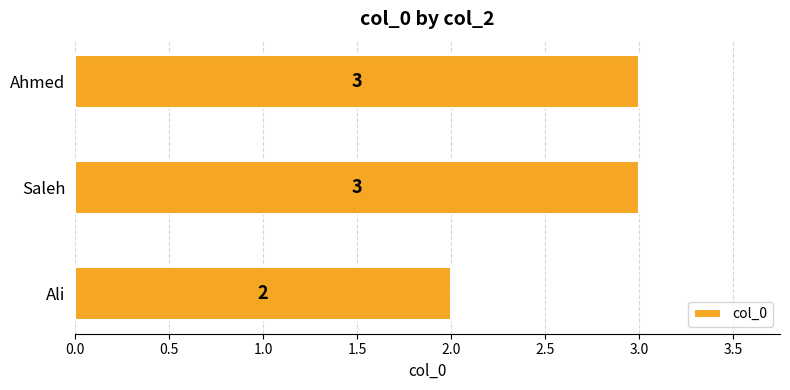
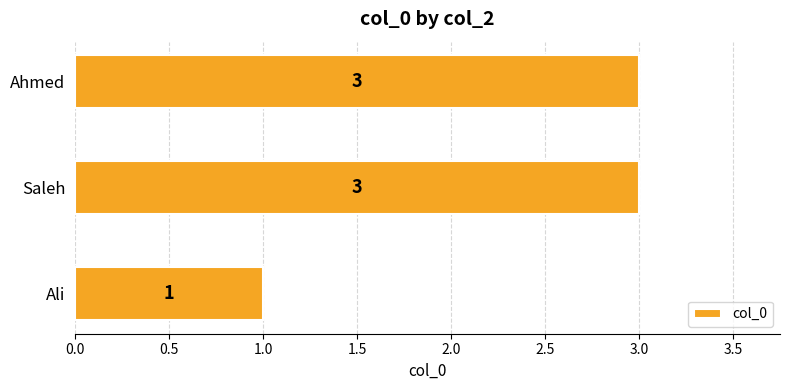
  {
    "Ahmed": 3,
    "Saleh": 3,
-   "Ali": 2
+   "Ali": 1
  }
